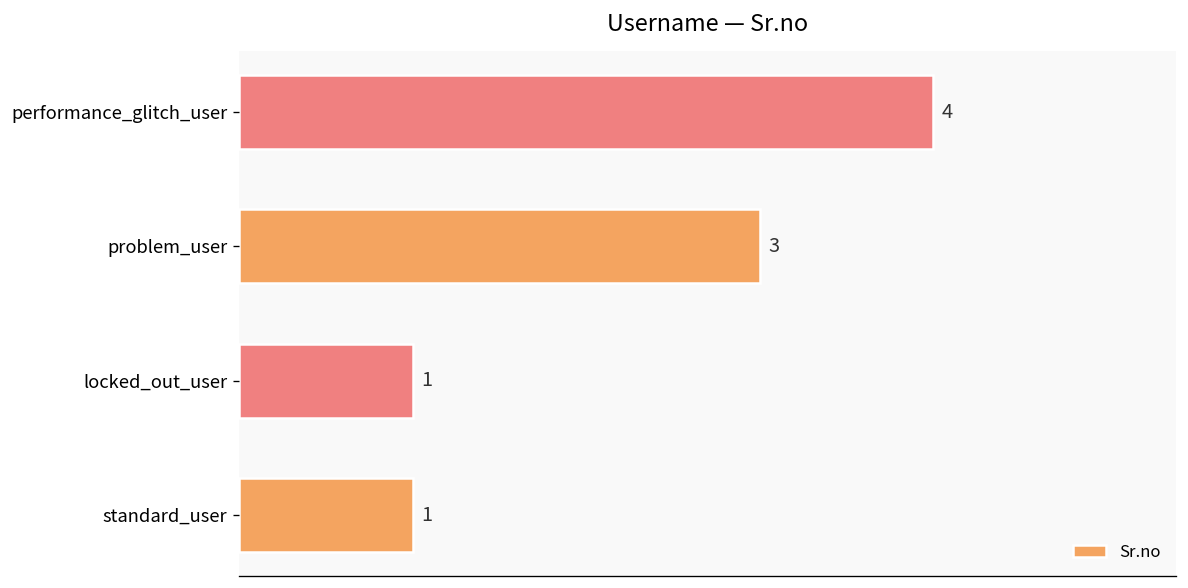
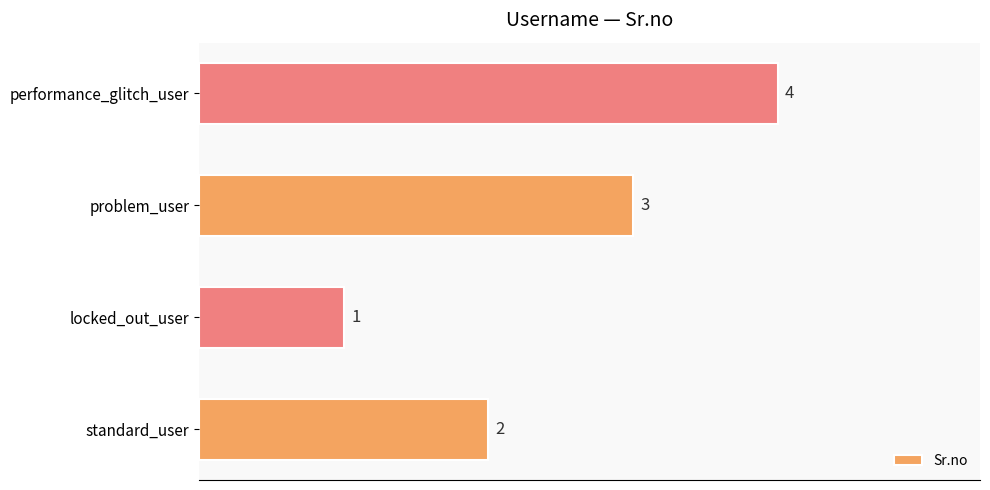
  {
    "performance_glitch_user": 4,
    "problem_user": 3,
    "locked_out_user": 1,
-   "standard_user": 1
+   "standard_user": 2
  }
